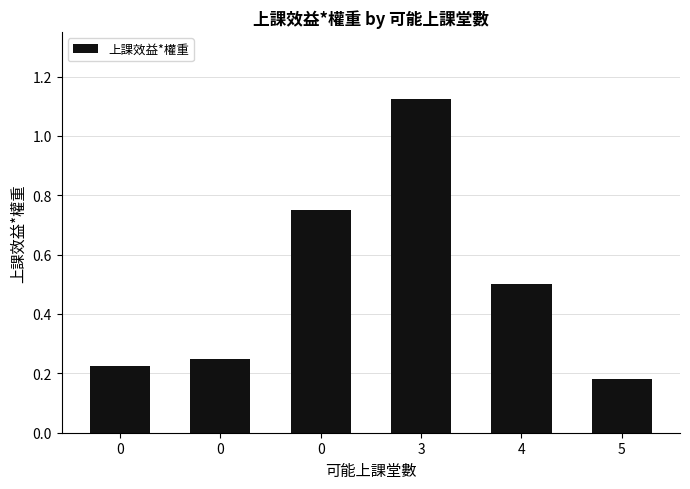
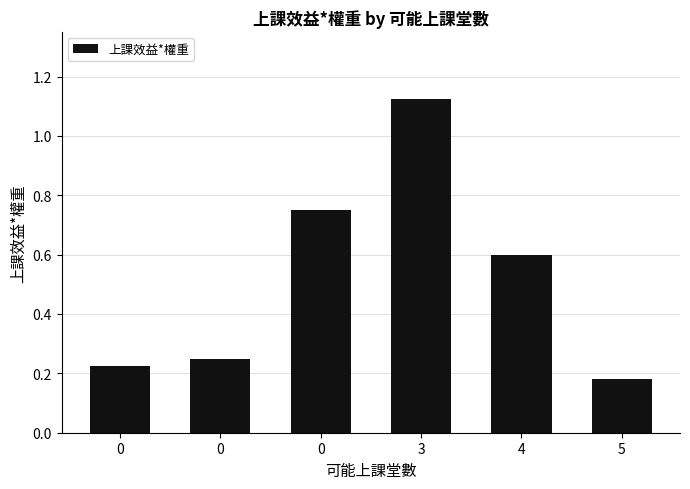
  {
    "3": 1.13,
-   "4": 0.5,
+   "4": 0.6,
    "5": 0.18
  }
